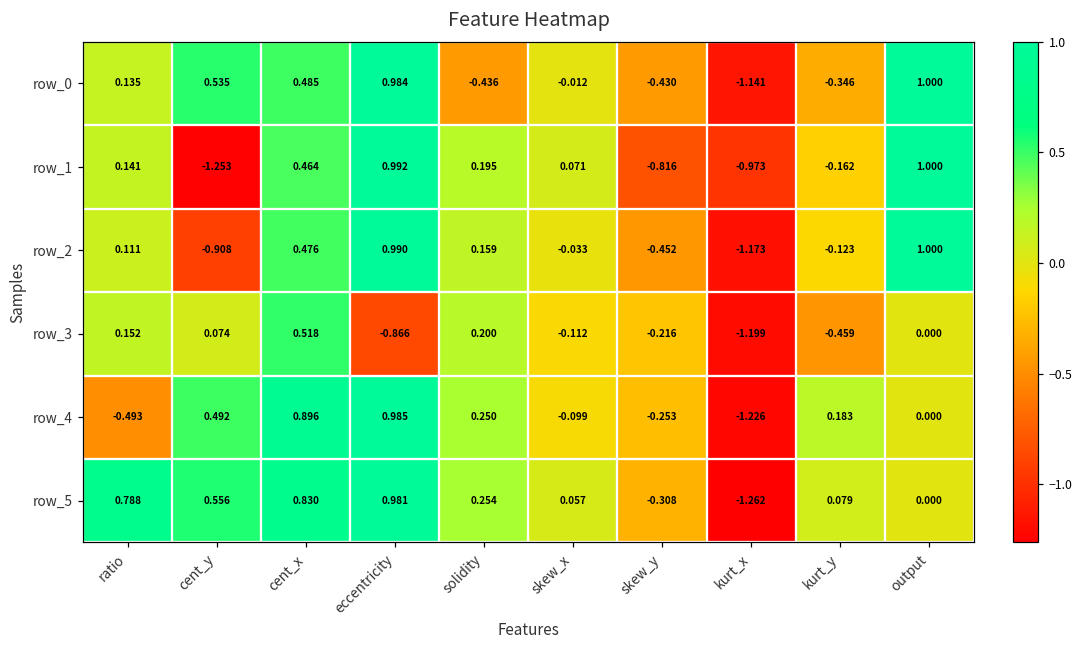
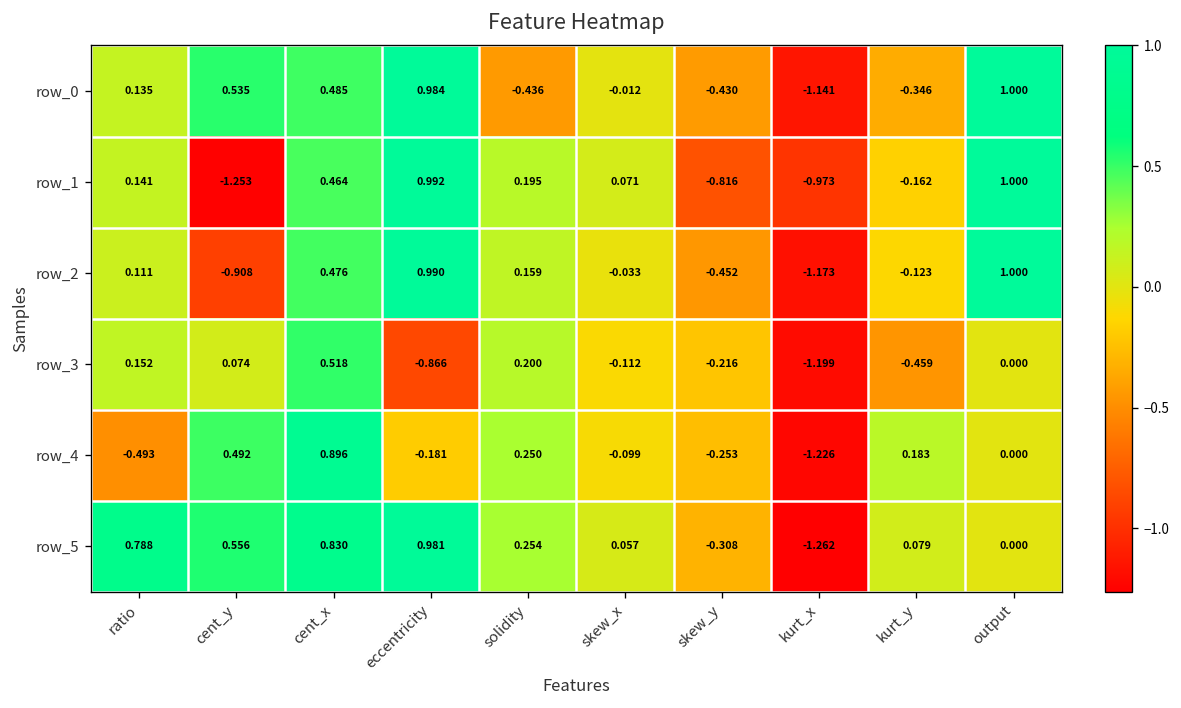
  {
    "row_0": {
      "ratio": 0.135,
      "cent_y": 0.535,
      "cent_x": 0.485,
      "eccentricity": 0.984,
      "solidity": -0.436,
      "skew_x": -0.012,
      "skew_y": -0.430,
      "kurt_x": -1.141,
      "kurt_y": -0.346,
      "output": 1.000
    },
    "row_1": {
      "ratio": 0.141,
      "cent_y": -1.253,
      "cent_x": 0.464,
      "eccentricity": 0.992,
      "solidity": 0.195,
      "skew_x": 0.071,
      "skew_y": -0.816,
      "kurt_x": -0.973,
      "kurt_y": -0.162,
      "output": 1.000
    },
    "row_2": {
      "ratio": 0.111,
      "cent_y": -0.908,
      "cent_x": 0.476,
      "eccentricity": 0.990,
      "solidity": 0.159,
      "skew_x": -0.033,
      "skew_y": -0.452,
      "kurt_x": -1.173,
      "kurt_y": -0.123,
      "output": 1.000
    },
    "row_3": {
      "ratio": 0.152,
      "cent_y": 0.074,
      "cent_x": 0.518,
      "eccentricity": -0.866,
      "solidity": 0.200,
      "skew_x": -0.112,
      "skew_y": -0.216,
      "kurt_x": -1.199,
      "kurt_y": -0.459,
      "output": 0.000
    },
    "row_4": {
      "ratio": -0.493,
      "cent_y": 0.492,
      "cent_x": 0.896,
-     "eccentricity": 0.985,
+     "eccentricity": -0.181,
      "solidity": 0.250,
      "skew_x": -0.099,
      "skew_y": -0.253,
      "kurt_x": -1.226,
      "kurt_y": 0.183,
      "output": 0.000
    },
    "row_5": {
      "ratio": 0.788,
      "cent_y": 0.556,
      "cent_x": 0.830,
      "eccentricity": 0.981,
      "solidity": 0.254,
      "skew_x": 0.057,
      "skew_y": -0.308,
      "kurt_x": -1.262,
      "kurt_y": 0.079,
      "output": 0.000
    }
  }
